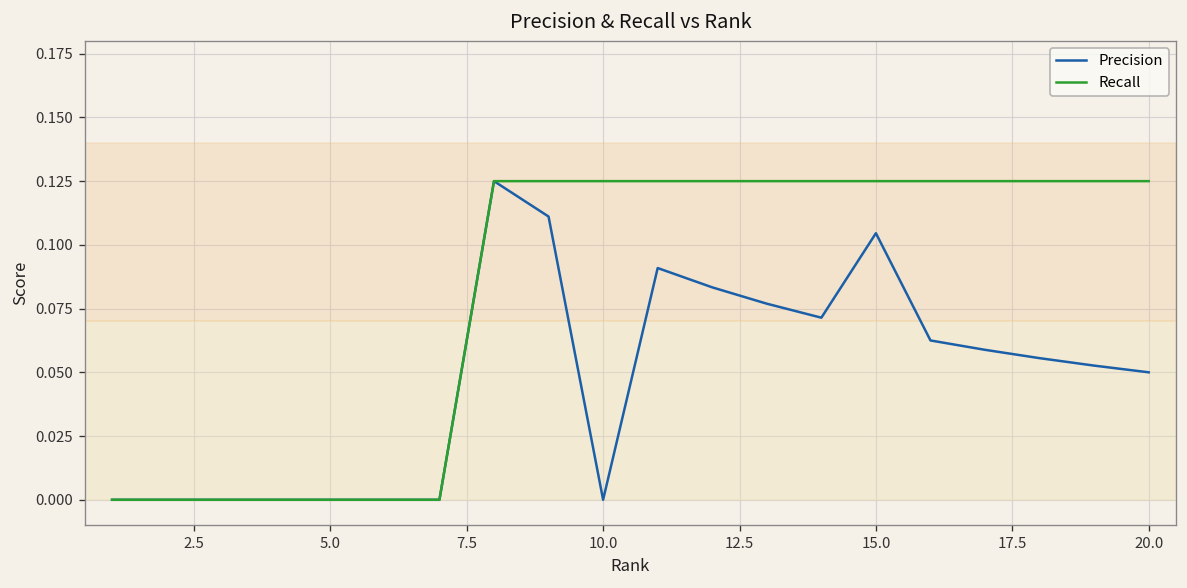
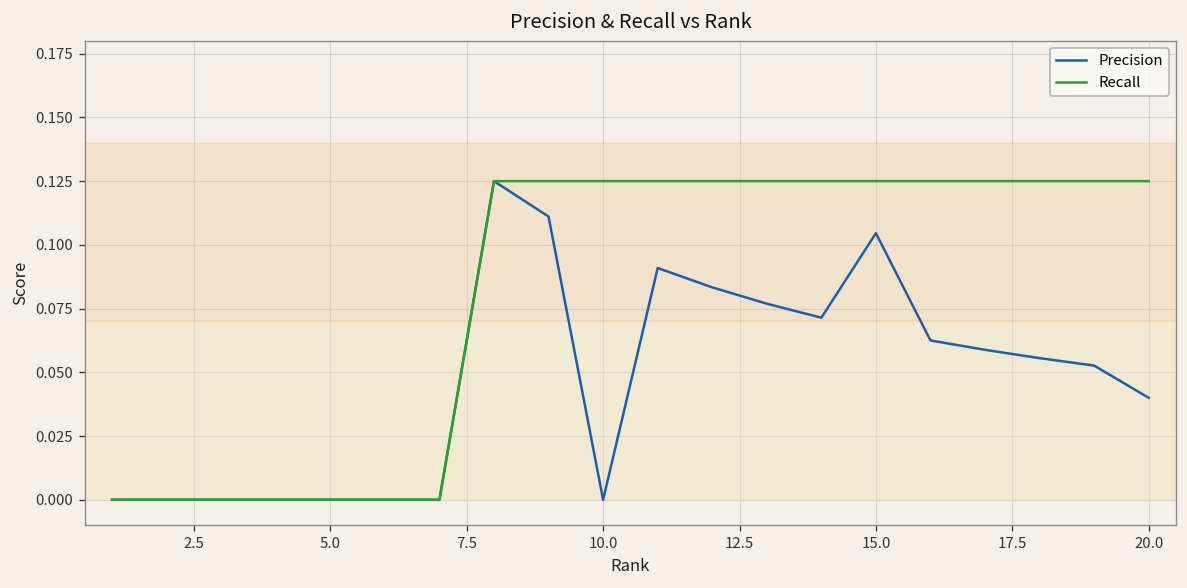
  {
    "Precision": {
      "10.0": 0.00,
      "15.0": 0.105,
-     "20.0": 0.05
+     "20.0": 0.04
    },
    "Recall": {
      "10.0": 0.125,
      "15.0": 0.125,
      "20.0": 0.125
    }
  }
